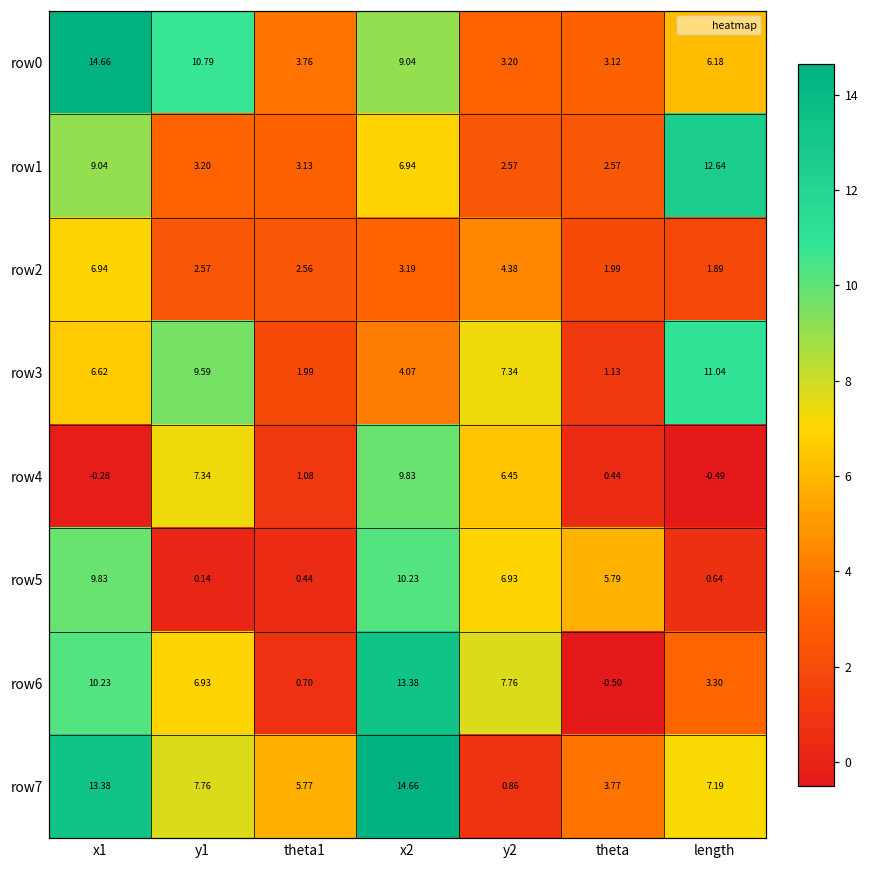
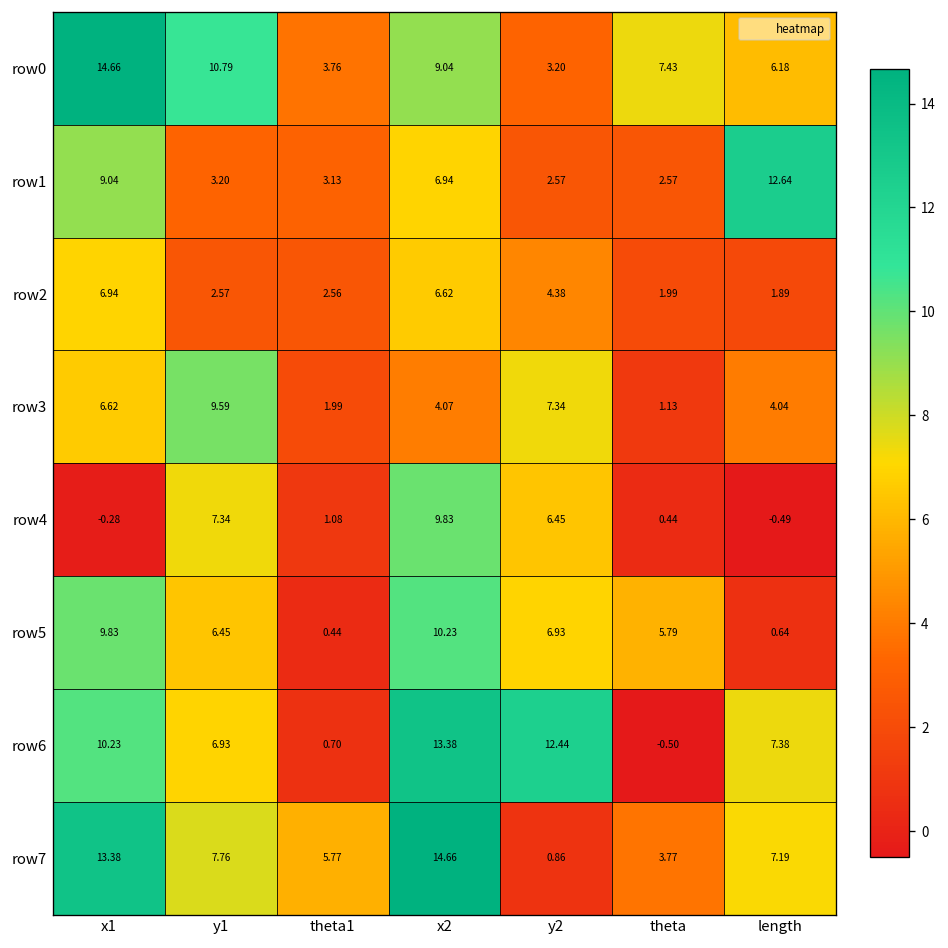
  {
    "row0": {
      "x1": 14.66,
      "y1": 10.79,
      "theta1": 3.76,
      "x2": 9.04,
      "y2": 3.20,
-     "theta": 3.12,
+     "theta": 7.43,
      "length": 6.18
    },
    "row1": {
      "x1": 9.04,
      "y1": 3.20,
      "theta1": 3.13,
      "x2": 6.94,
      "y2": 2.57,
      "theta": 2.57,
      "length": 12.64
    },
    "row2": {
      "x1": 6.94,
      "y1": 2.57,
      "theta1": 2.56,
-     "x2": 3.19,
+     "x2": 6.62,
      "y2": 4.38,
      "theta": 1.99,
      "length": 1.89
    },
    "row3": {
      "x1": 6.62,
      "y1": 9.59,
      "theta1": 1.99,
      "x2": 4.07,
      "y2": 7.34,
      "theta": 1.13,
-     "length": 11.04
+     "length": 4.04
    },
    "row4": {
      "x1": -0.28,
      "y1": 7.34,
      "theta1": 1.08,
      "x2": 9.83,
      "y2": 6.45,
      "theta": 0.44,
      "length": -0.49
    },
    "row5": {
      "x1": 9.83,
-     "y1": 0.14,
+     "y1": 6.45,
      "theta1": 0.44,
      "x2": 10.23,
      "y2": 6.93,
      "theta": 5.79,
      "length": 0.64
    },
    "row6": {
      "x1": 10.23,
      "y1": 6.93,
      "theta1": 0.70,
      "x2": 13.38,
-     "y2": 7.76,
+     "y2": 12.44,
      "theta": -0.50,
-     "length": 3.30
+     "length": 7.38
    },
    "row7": {
      "x1": 13.38,
      "y1": 7.76,
      "theta1": 5.77,
      "x2": 14.66,
      "y2": 0.86,
      "theta": 3.77,
      "length": 7.19
    }
  }
